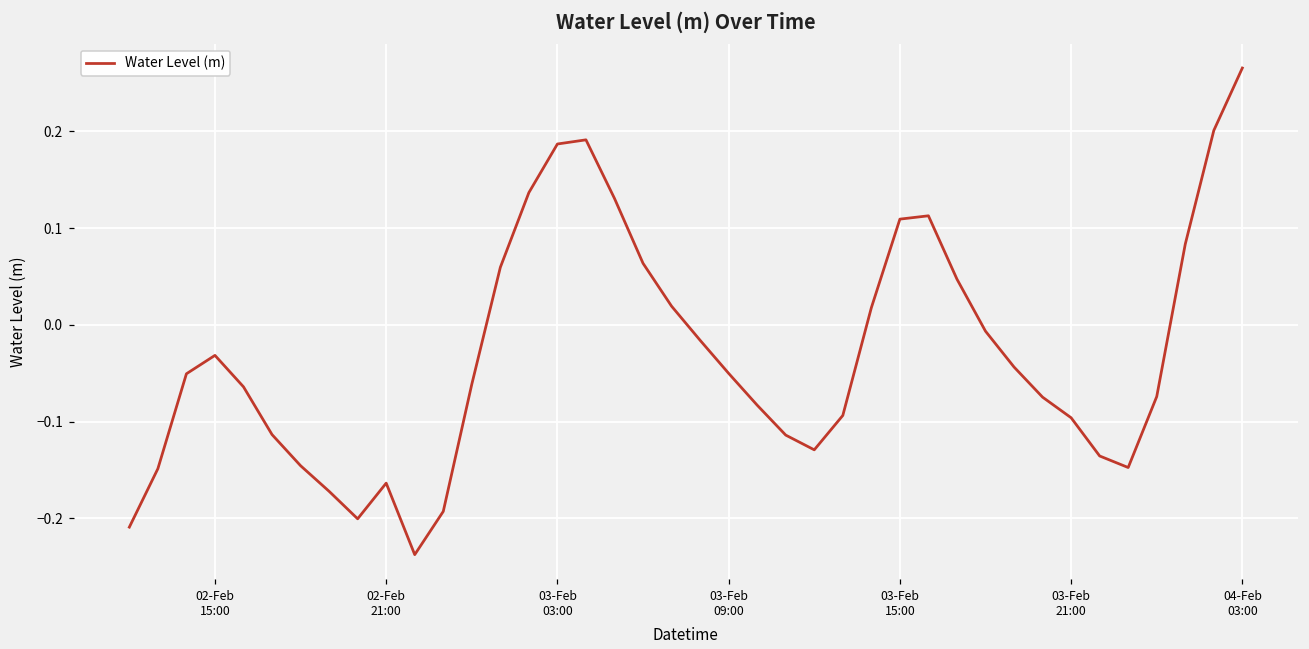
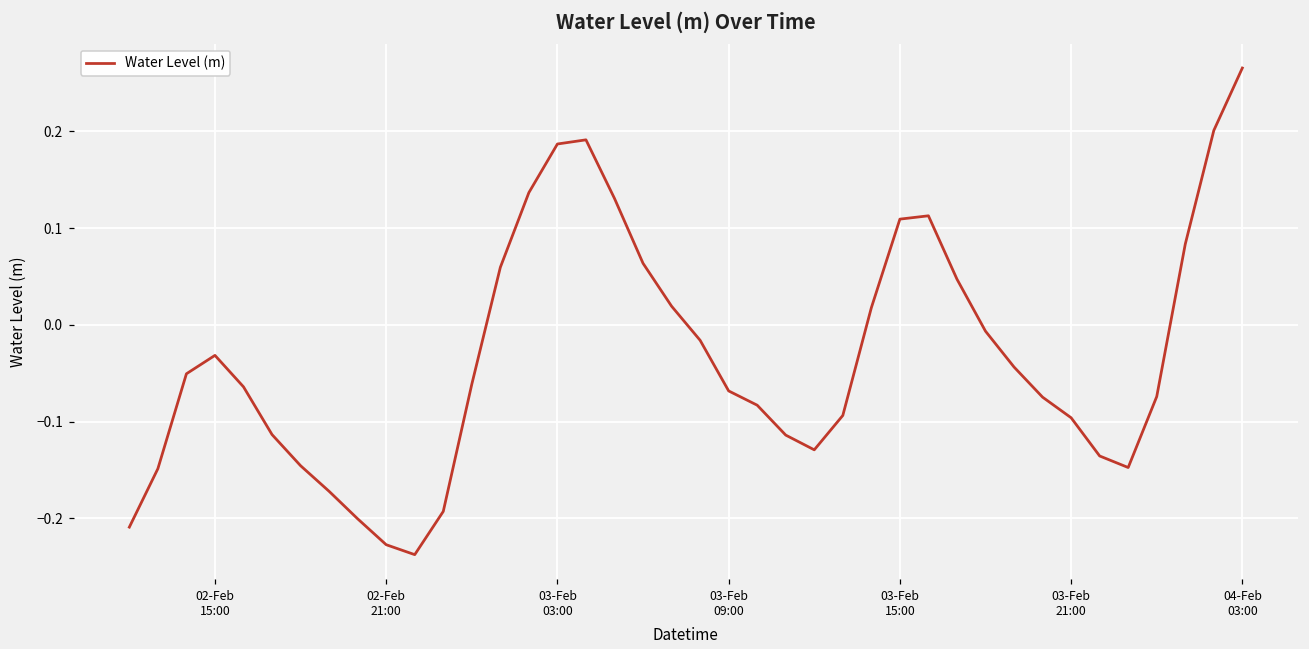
  {
    "02-Feb 15:00": -0.03,
-   "02-Feb 21:00": -0.16,
+   "02-Feb 21:00": -0.23,
    "03-Feb 03:00": 0.19,
-   "03-Feb 09:00": -0.05,
+   "03-Feb 09:00": -0.07,
    "03-Feb 15:00": 0.11,
    "03-Feb 21:00": -0.10,
    "04-Feb 03:00": 0.27
  }
